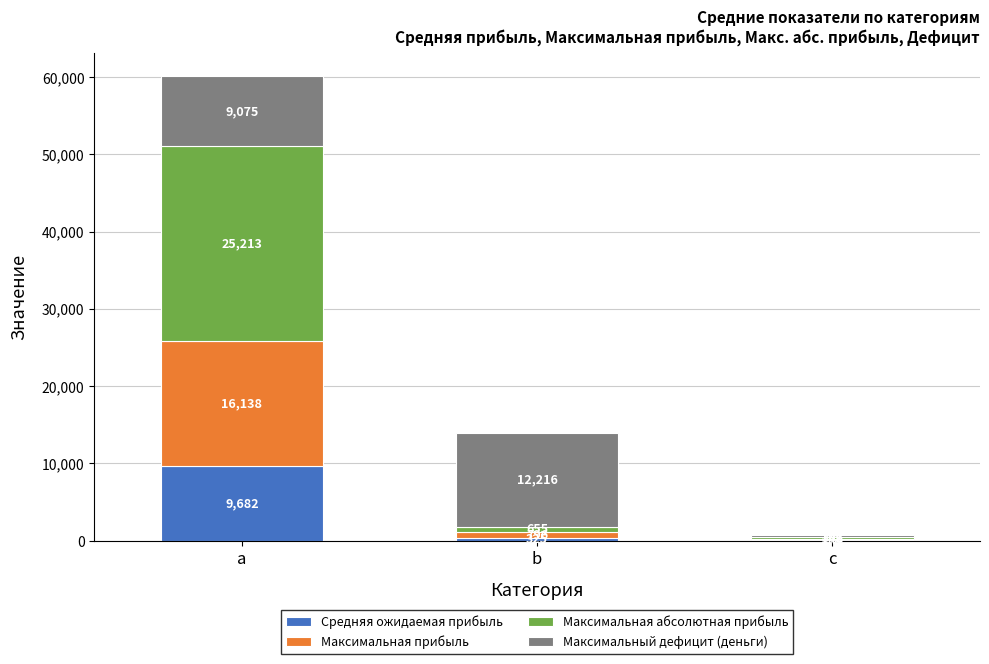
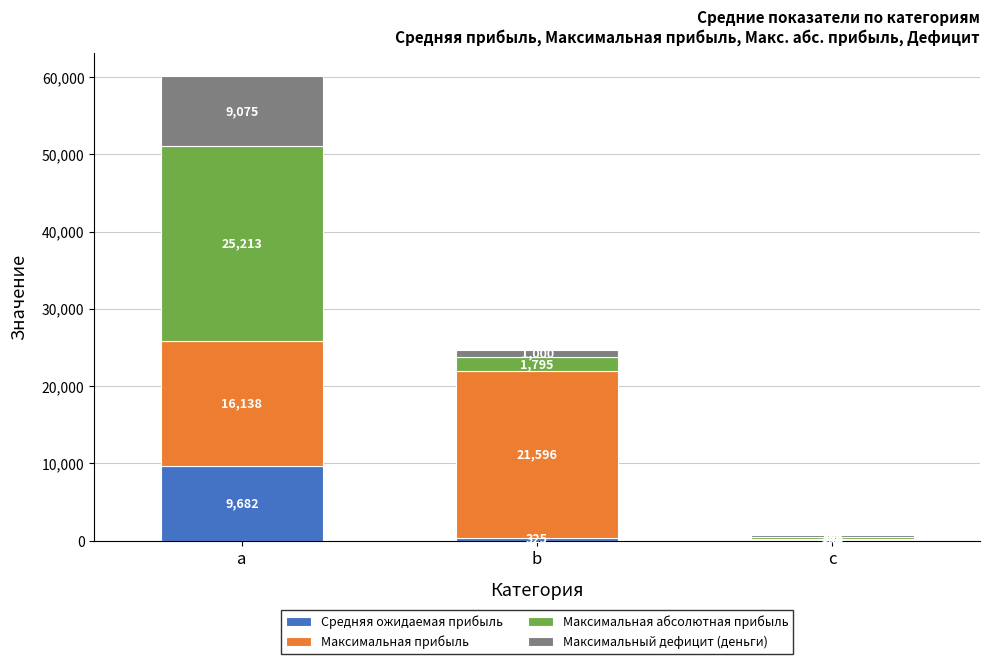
  {
    "Средняя ожидаемая прибыль": {
      "a": "9,682",
      "b": "325"
    },
    "Максимальная прибыль": {
      "a": "16,138",
-     "b": "796"
+     "b": "21,596"
    },
    "Максимальная абсолютная прибыль": {
      "a": "25,213",
-     "b": "655"
+     "b": "1,795"
    },
    "Максимальный дефицит (деньги)": {
-     "b": "12,000"
+     "b": "1,000"
    }
  }
